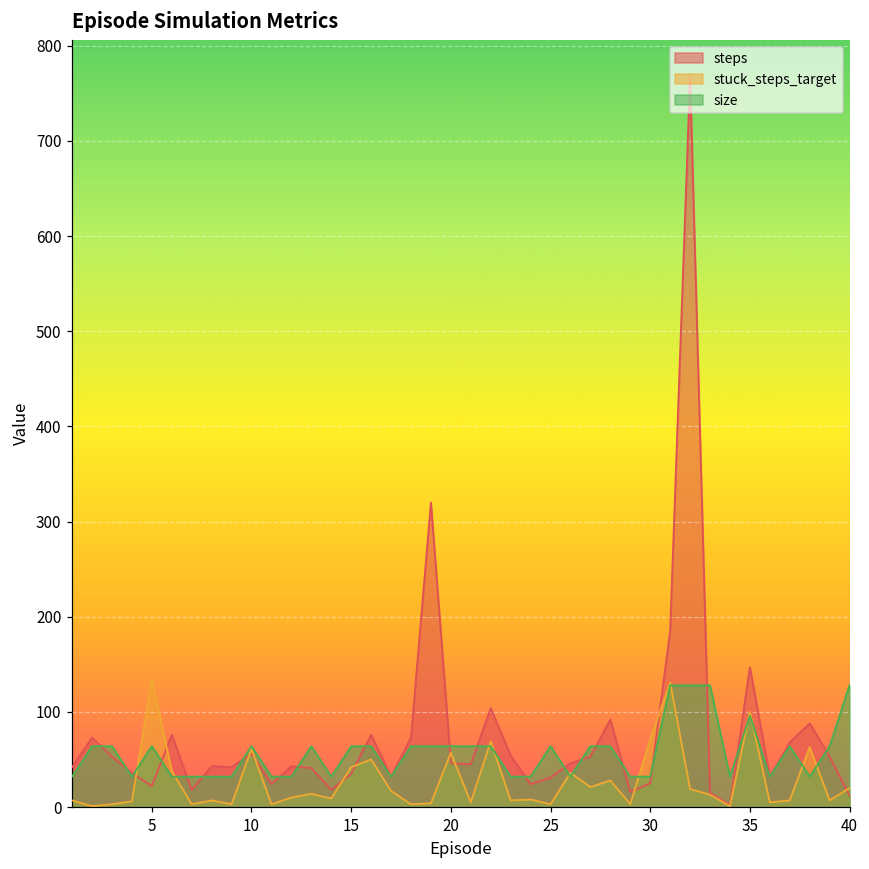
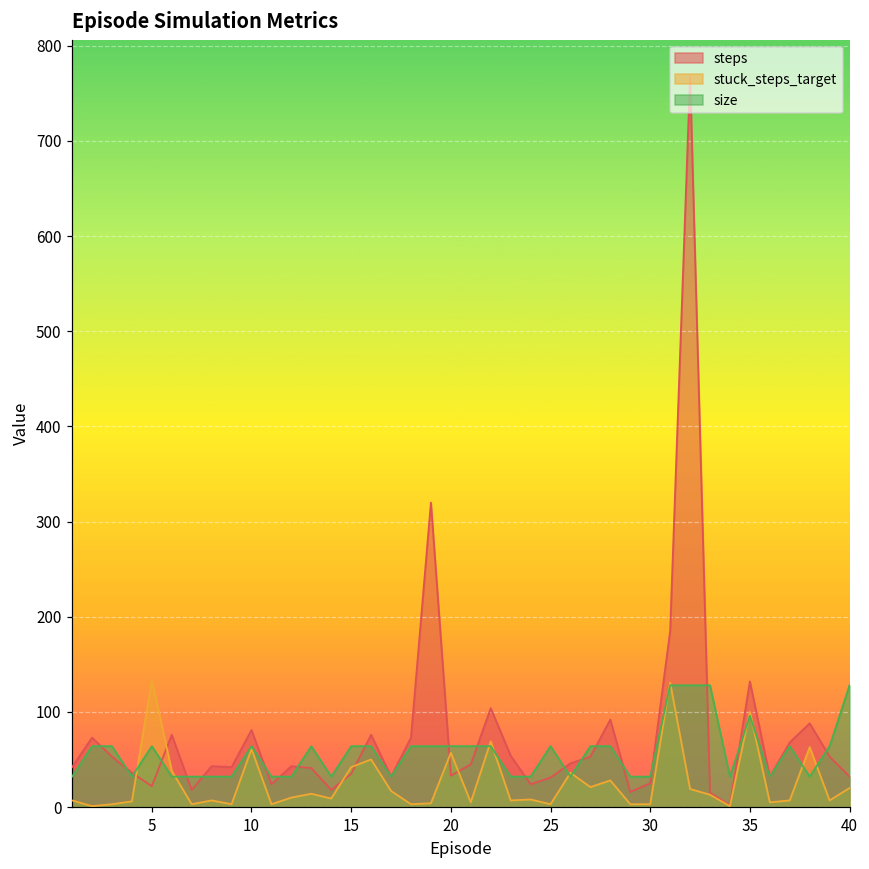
  {
    "steps": {
      "5": 20,
-     "10": 60,
+     "10": 80,
      "15": 40,
-     "20": 50,
+     "20": 30,
      "25": 30,
      "30": 30,
-     "35": 150,
-     "40": 10
+     "35": 130,
+     "40": 30
    },
    "stuck_steps_target": {
      "5": 130,
      "10": 60,
      "15": 40,
      "20": 60,
      "25": 0,
-     "30": 70,
+     "30": 0,
      "35": 100,
      "40": 20
    },
    "size": {
      "5": 60,
      "10": 60,
      "15": 60,
      "20": 60,
      "25": 60,
      "30": 30,
      "35": 100,
      "40": 130
    }
  }
